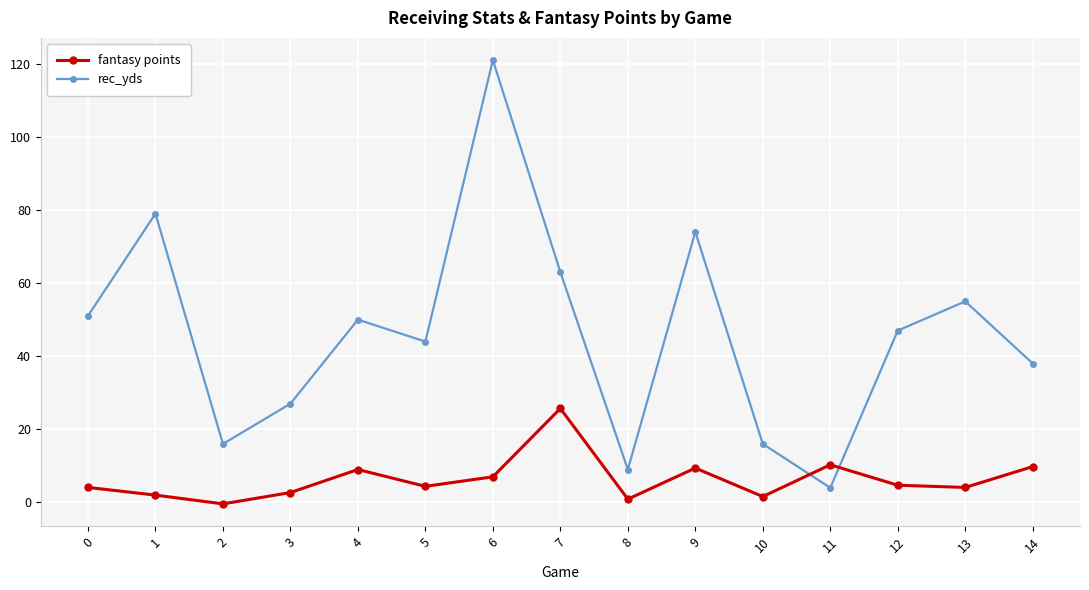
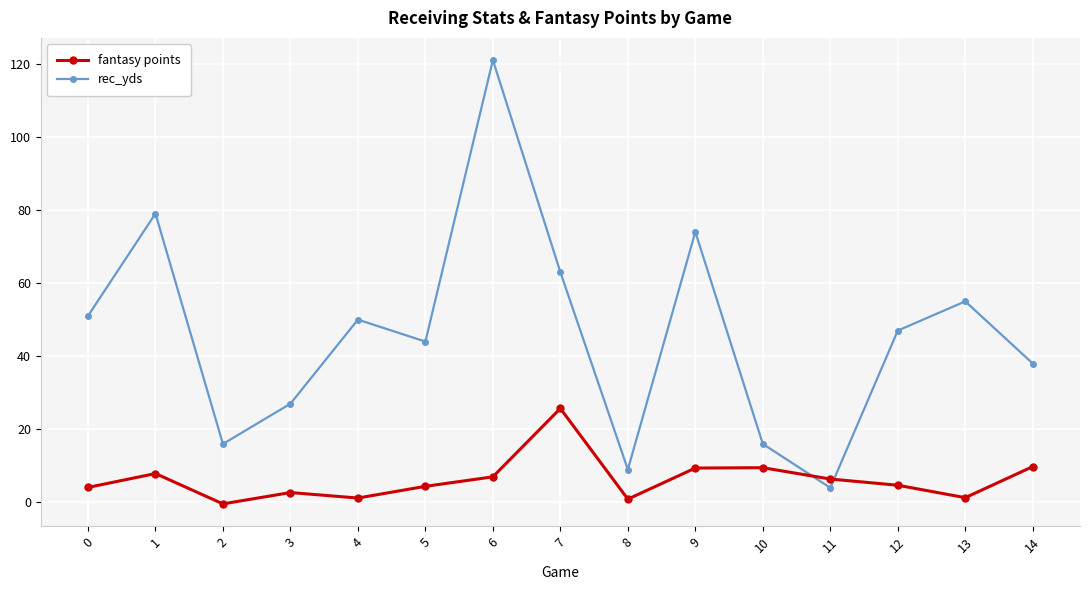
  {
    "fantasy points": {
      "0": 4,
-     "1": 2,
+     "1": 8,
      "2": 0,
      "3": 3,
-     "4": 9,
+     "4": 1,
      "5": 4,
      "6": 7,
      "7": 26,
      "8": 1,
      "9": 9,
-     "10": 2,
-     "11": 10,
+     "10": 10,
+     "11": 6,
      "12": 5,
-     "13": 4,
+     "13": 1,
      "14": 10
    },
    "rec_yds": {
      "0": 51,
      "1": 79,
      "2": 16,
      "3": 27,
      "4": 50,
      "5": 44,
      "6": 121,
      "7": 63,
      "8": 9,
      "9": 74,
      "10": 16,
      "11": 4,
      "12": 47,
      "13": 55,
      "14": 38
    }
  }
